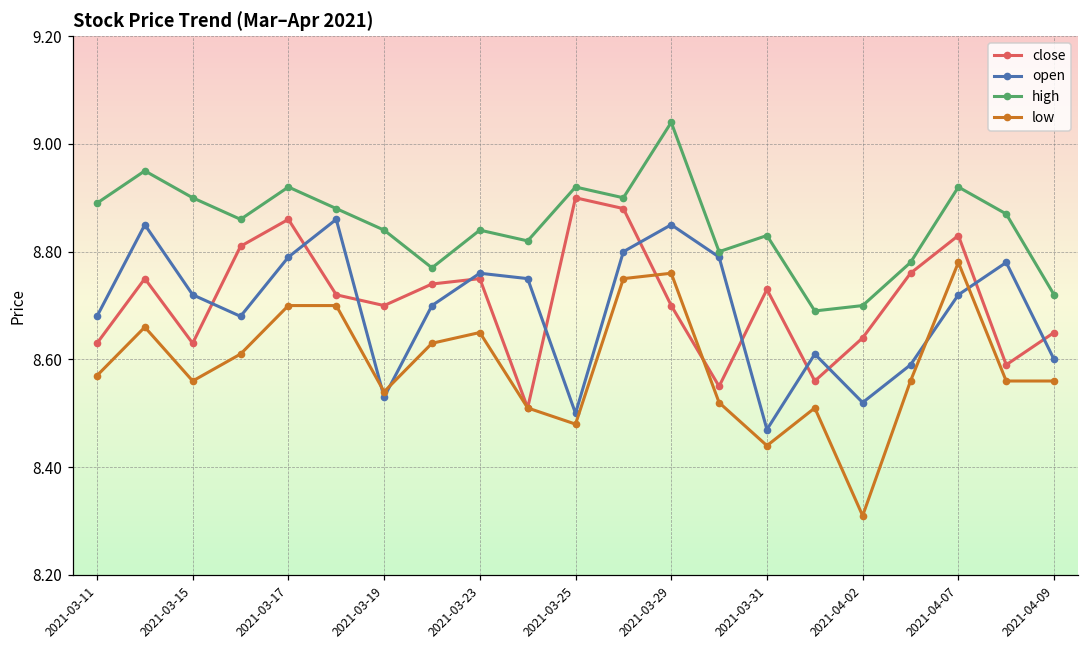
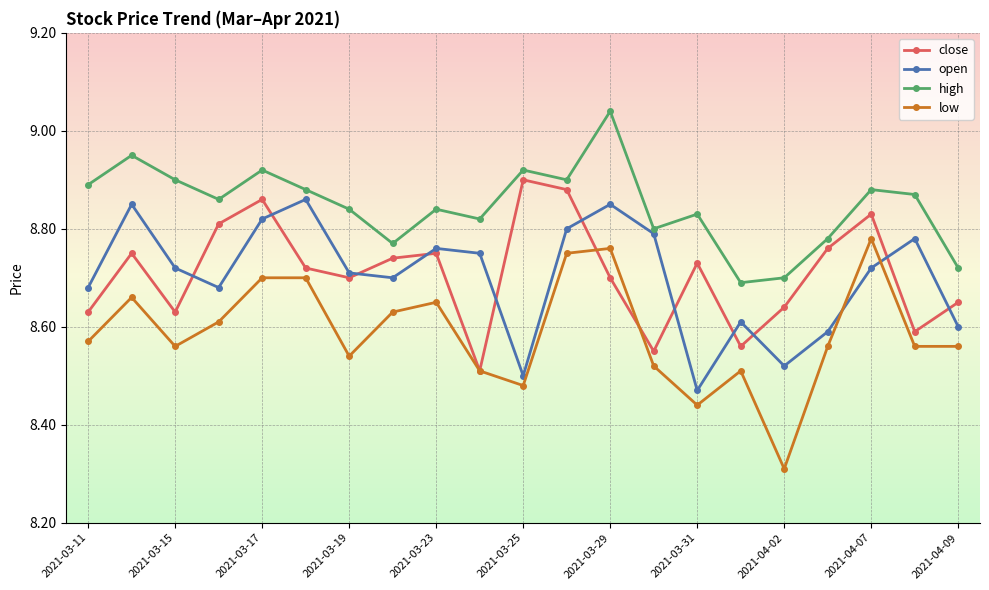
  {
    "close": {
      "2021-03-11": 8.63,
      "2021-03-15": 8.63,
      "2021-03-17": 8.86,
      "2021-03-19": 8.70,
      "2021-03-23": 8.75,
      "2021-03-25": 8.90,
      "2021-03-29": 8.70,
      "2021-03-31": 8.73,
      "2021-04-02": 8.64,
      "2021-04-07": 8.83,
      "2021-04-09": 8.65
    },
    "open": {
      "2021-03-11": 8.68,
      "2021-03-15": 8.72,
-     "2021-03-17": 8.79,
-     "2021-03-19": 8.53,
+     "2021-03-17": 8.82,
+     "2021-03-19": 8.71,
      "2021-03-23": 8.76,
      "2021-03-25": 8.50,
      "2021-03-29": 8.85,
      "2021-03-31": 8.47,
      "2021-04-02": 8.52,
      "2021-04-07": 8.72,
      "2021-04-09": 8.60
    },
    "high": {
      "2021-03-11": 8.89,
      "2021-03-15": 8.90,
      "2021-03-17": 8.92,
      "2021-03-19": 8.84,
      "2021-03-23": 8.84,
      "2021-03-25": 8.92,
      "2021-03-29": 9.04,
      "2021-03-31": 8.83,
      "2021-04-02": 8.70,
-     "2021-04-07": 8.92,
+     "2021-04-07": 8.88,
      "2021-04-09": 8.72
    },
    "low": {
      "2021-03-11": 8.57,
      "2021-03-15": 8.56,
      "2021-03-17": 8.70,
      "2021-03-19": 8.54,
      "2021-03-23": 8.65,
      "2021-03-25": 8.48,
      "2021-03-29": 8.76,
      "2021-03-31": 8.44,
      "2021-04-02": 8.31,
      "2021-04-07": 8.78,
      "2021-04-09": 8.56
    }
  }
